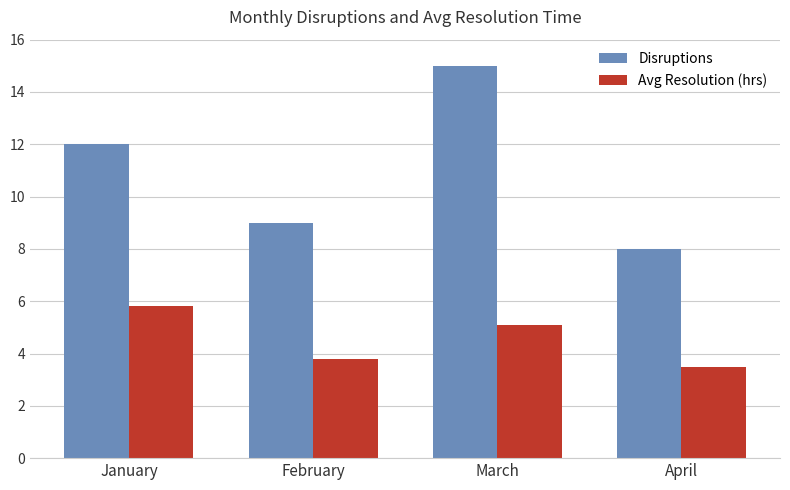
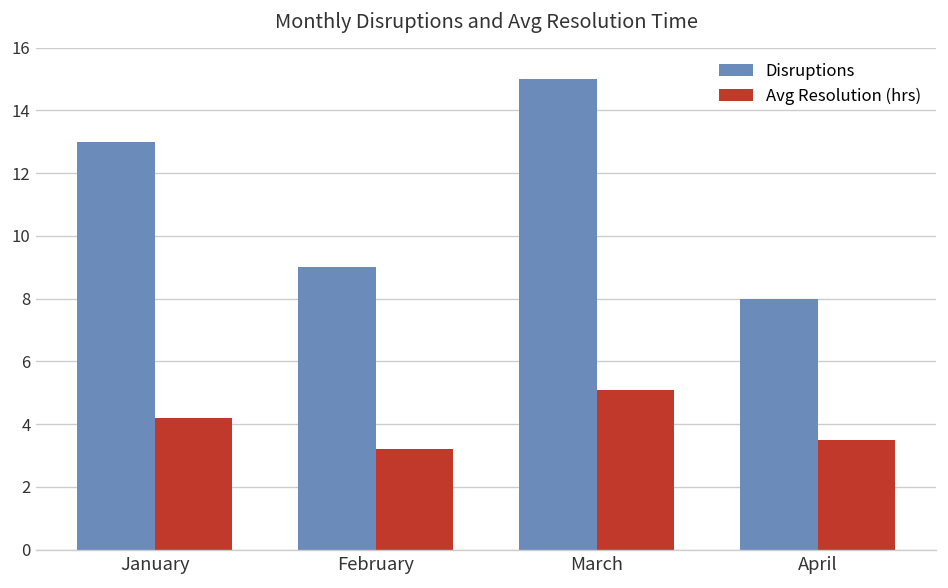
  {
    "Disruptions": {
-     "January": 12,
+     "January": 13,
      "February": 9,
      "March": 15,
      "April": 8
    },
    "Avg Resolution (hrs)": {
-     "January": 5.8,
-     "February": 3.8,
+     "January": 4.2,
+     "February": 3.2,
      "March": 5.1,
      "April": 3.5
    }
  }
